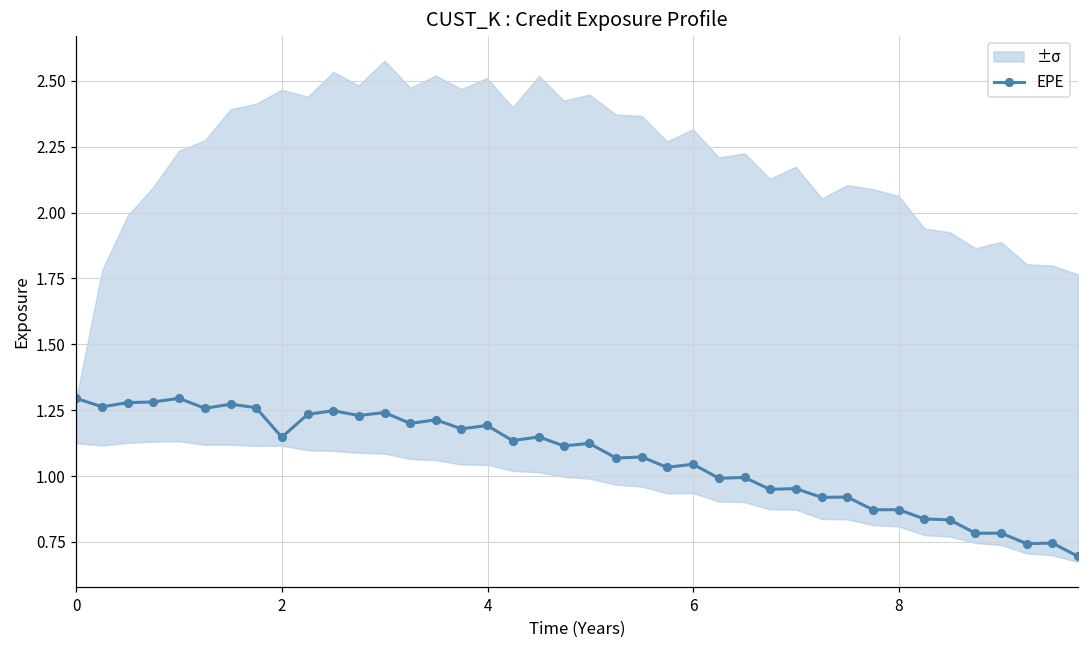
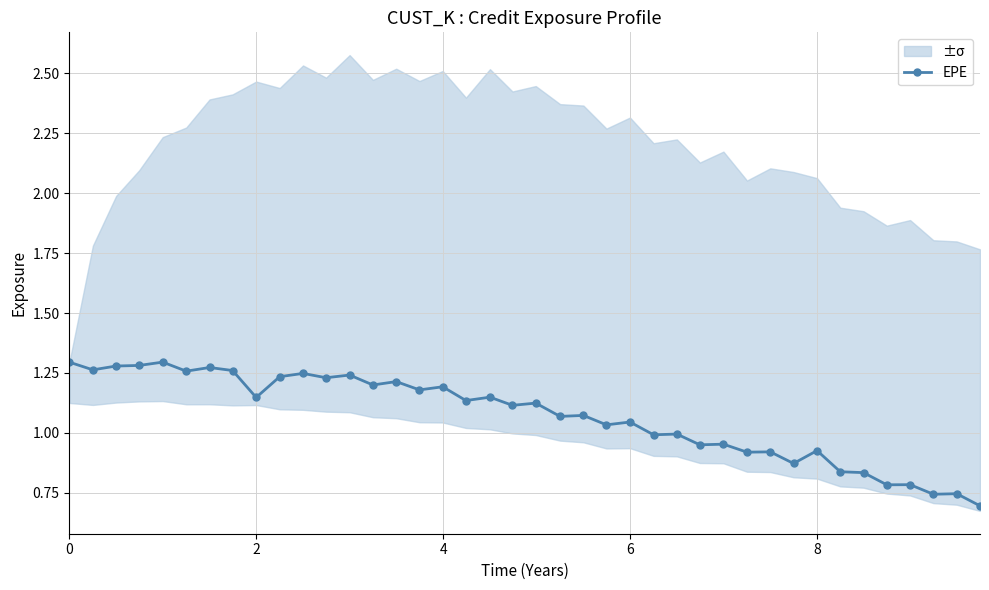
  {
    "EPE": {
      "2": 1.15,
      "6": 1.05,
-     "8": 0.87
+     "8": 0.93
    }
  }
